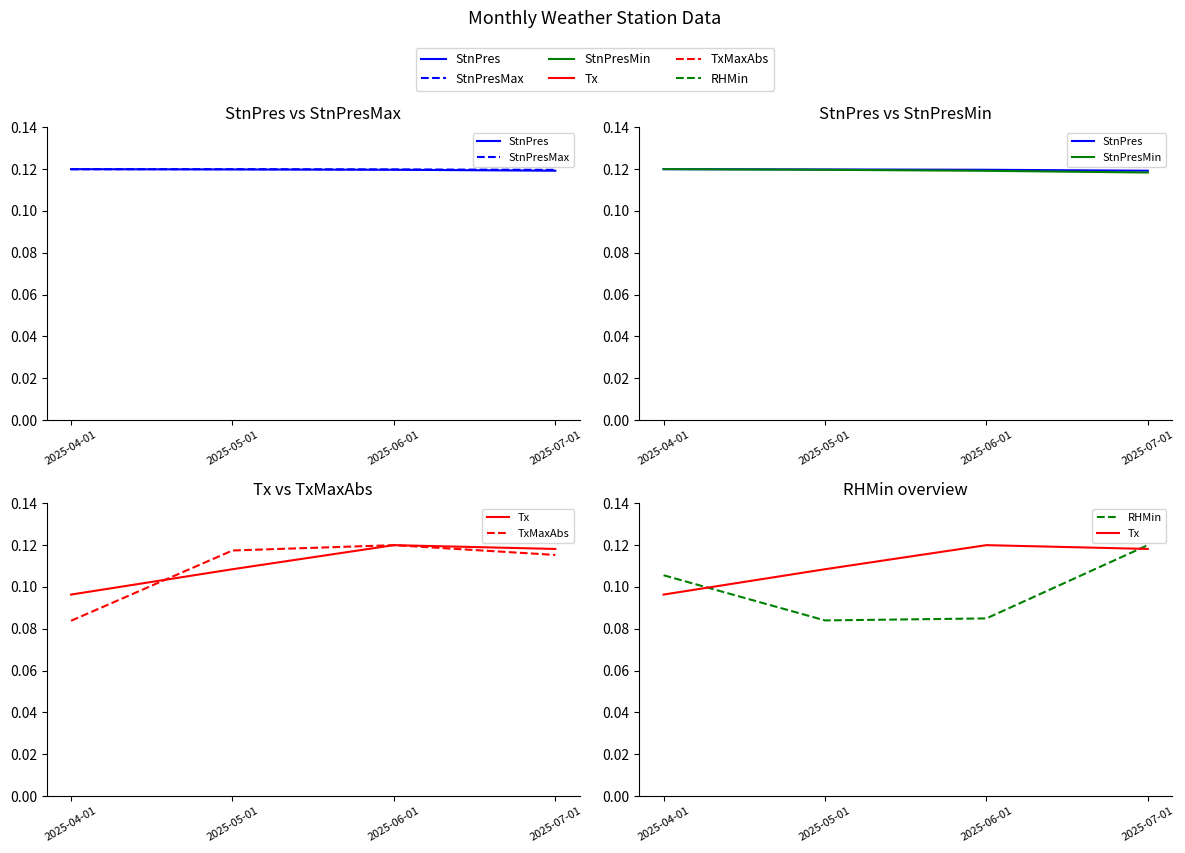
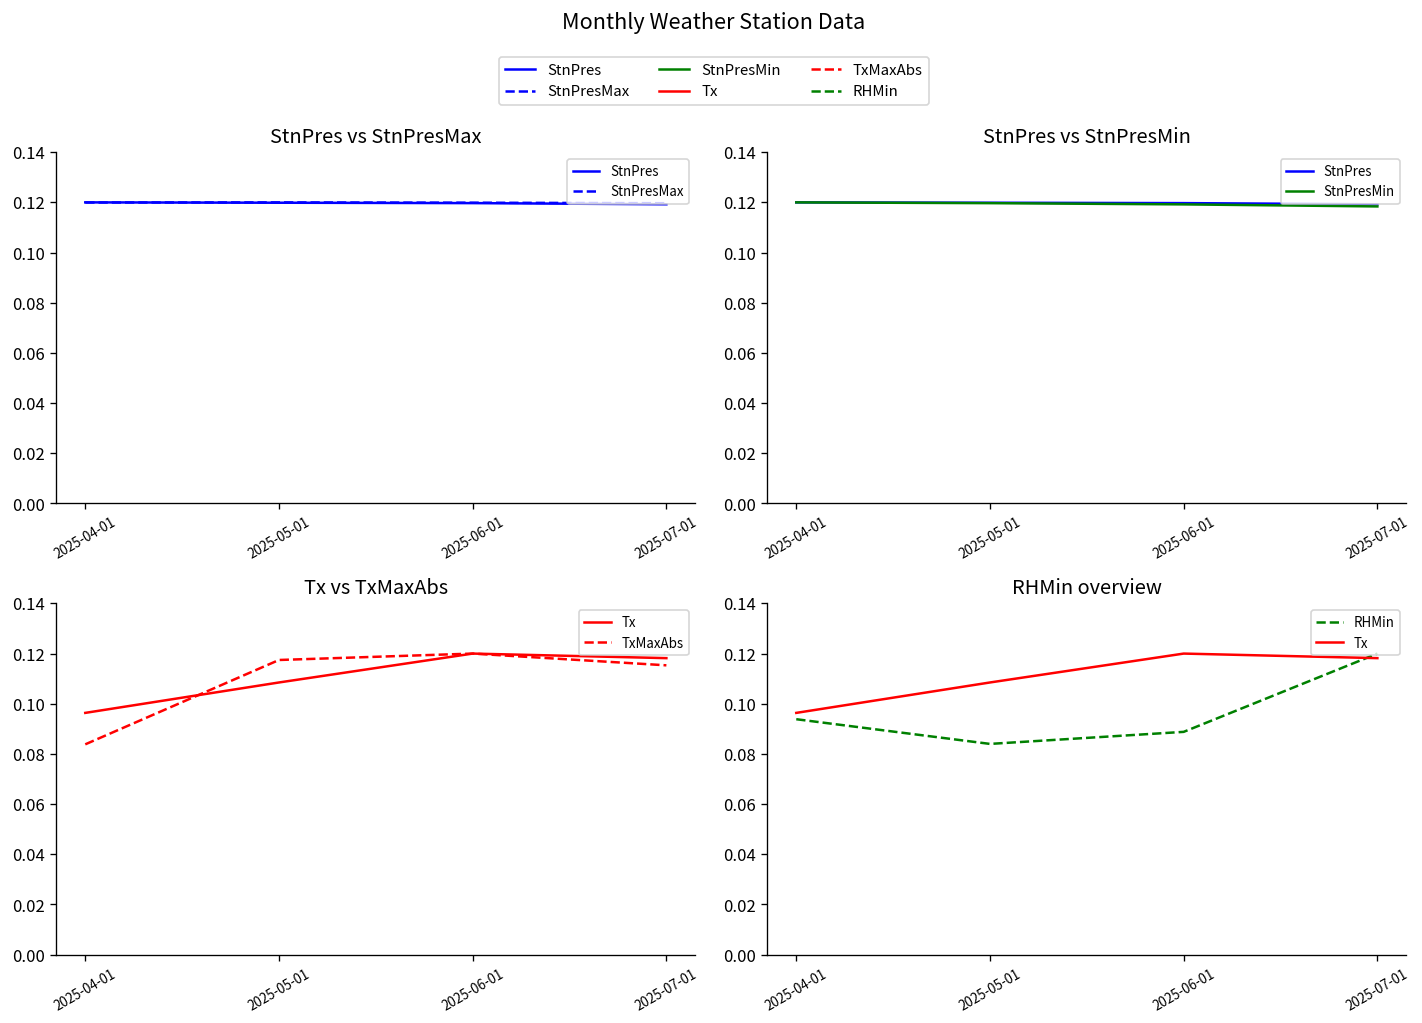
  {
    "RHMin overview": {
      "RHMin": {
-       "2025-04-01": 0.106,
+       "2025-04-01": 0.094,
        "2025-05-01": 0.084,
-       "2025-06-01": 0.085,
+       "2025-06-01": 0.089,
        "2025-07-01": 0.120
      },
      "Tx": {
        "2025-04-01": 0.096,
        "2025-05-01": 0.108,
        "2025-06-01": 0.120,
        "2025-07-01": 0.118
      }
    }
  }
